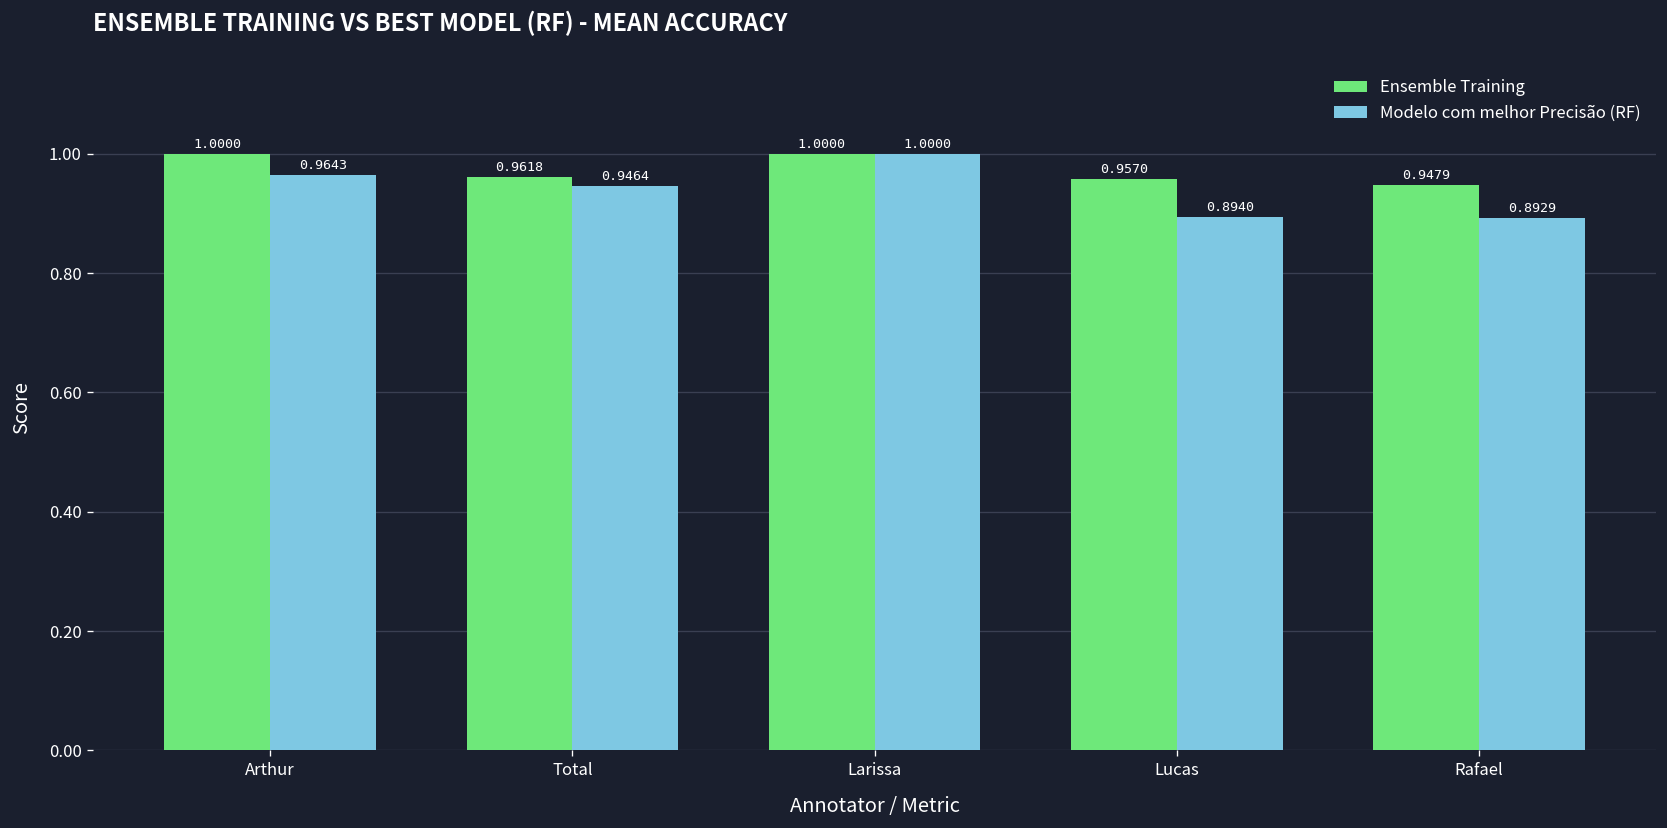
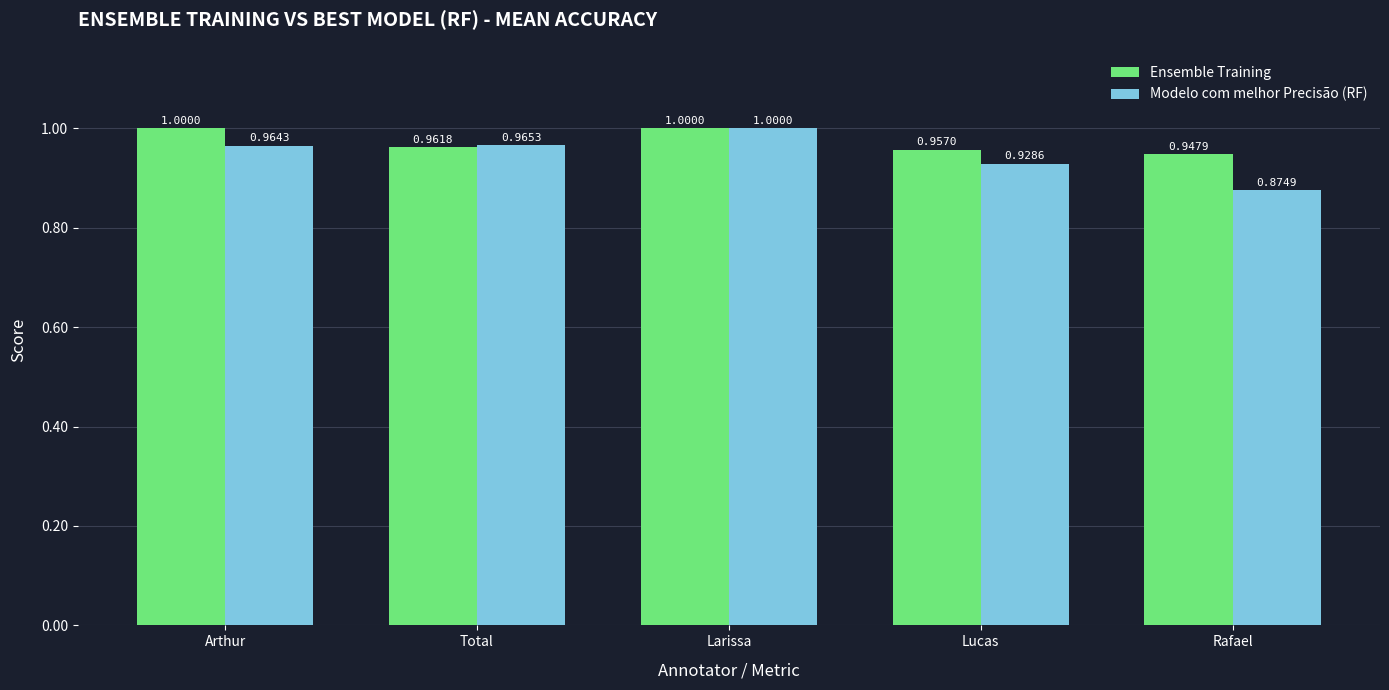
  {
    "Ensemble Training": {
      "Arthur": 1.0000,
      "Total": 0.9618,
      "Larissa": 1.0000,
      "Lucas": 0.9570,
      "Rafael": 0.9479
    },
    "Modelo com melhor Precisão (RF)": {
      "Arthur": 0.9643,
-     "Total": 0.9464,
+     "Total": 0.9653,
      "Larissa": 1.0000,
-     "Lucas": 0.8940,
-     "Rafael": 0.8929
+     "Lucas": 0.9286,
+     "Rafael": 0.8749
    }
  }
